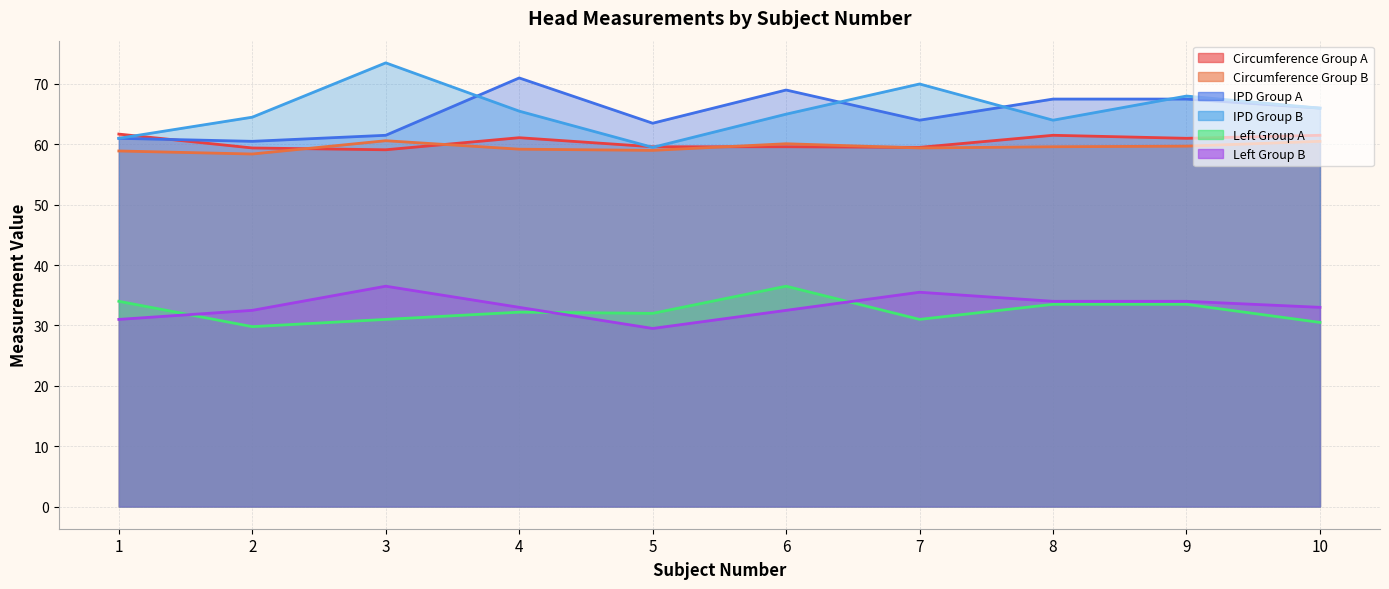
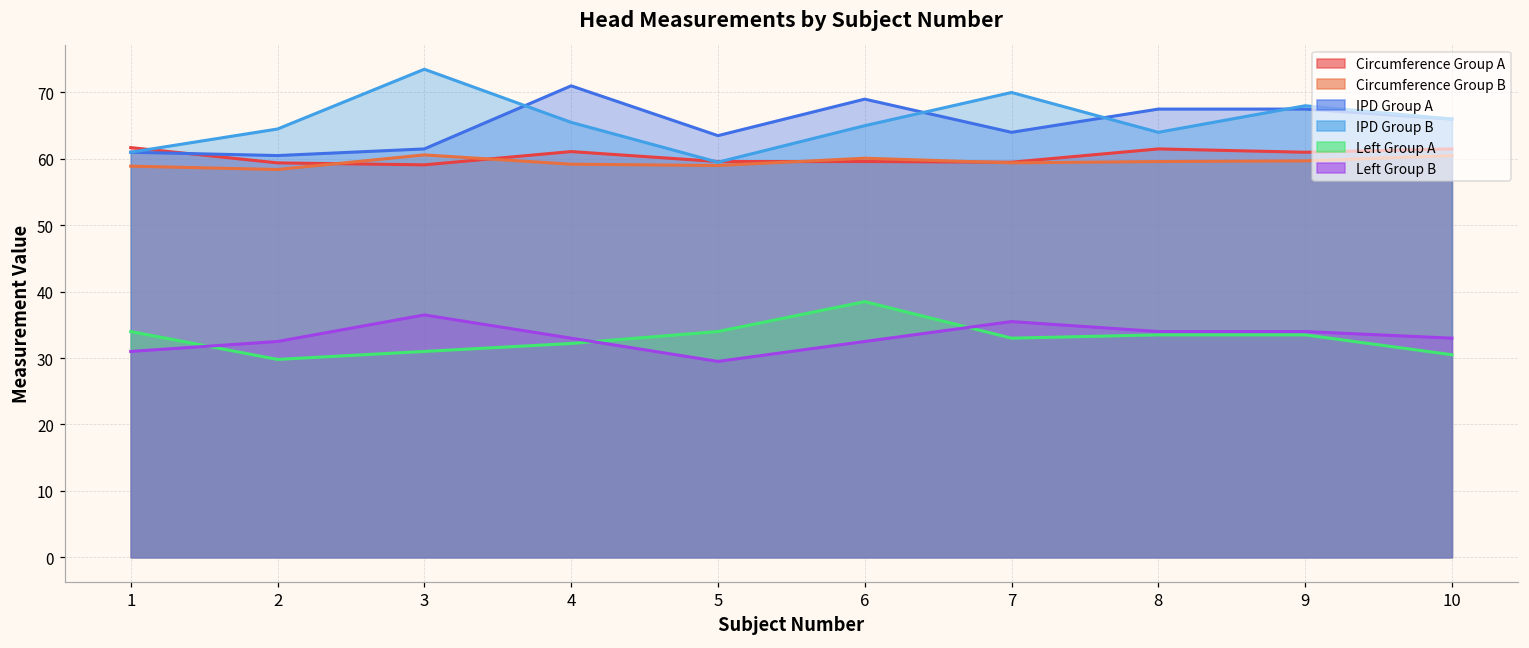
  {
    "Left Group A": {
      "1": 34,
      "2": 30,
      "3": 31,
      "4": 32,
-     "5": 32,
-     "6": 37,
-     "7": 31,
+     "5": 34,
+     "6": 39,
+     "7": 33,
      "8": 34,
      "9": 34,
      "10": 31
    }
  }
